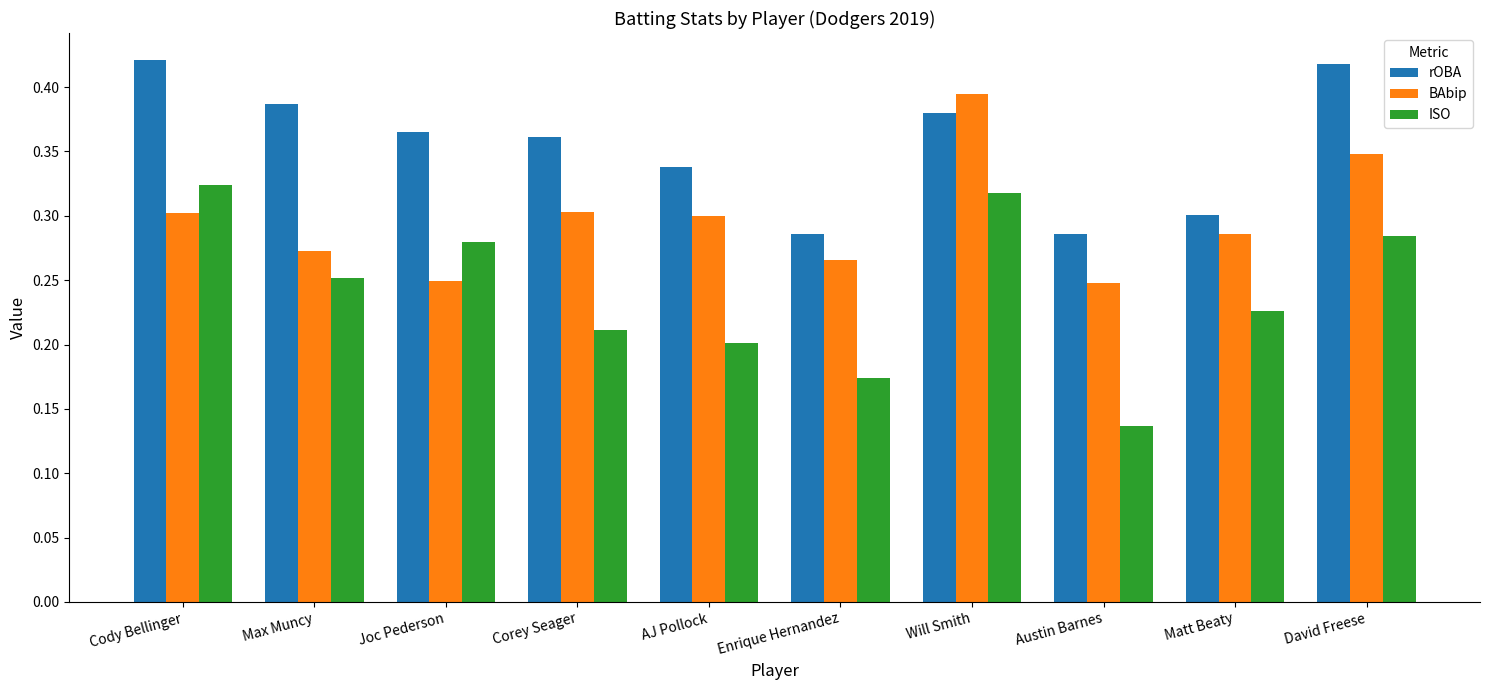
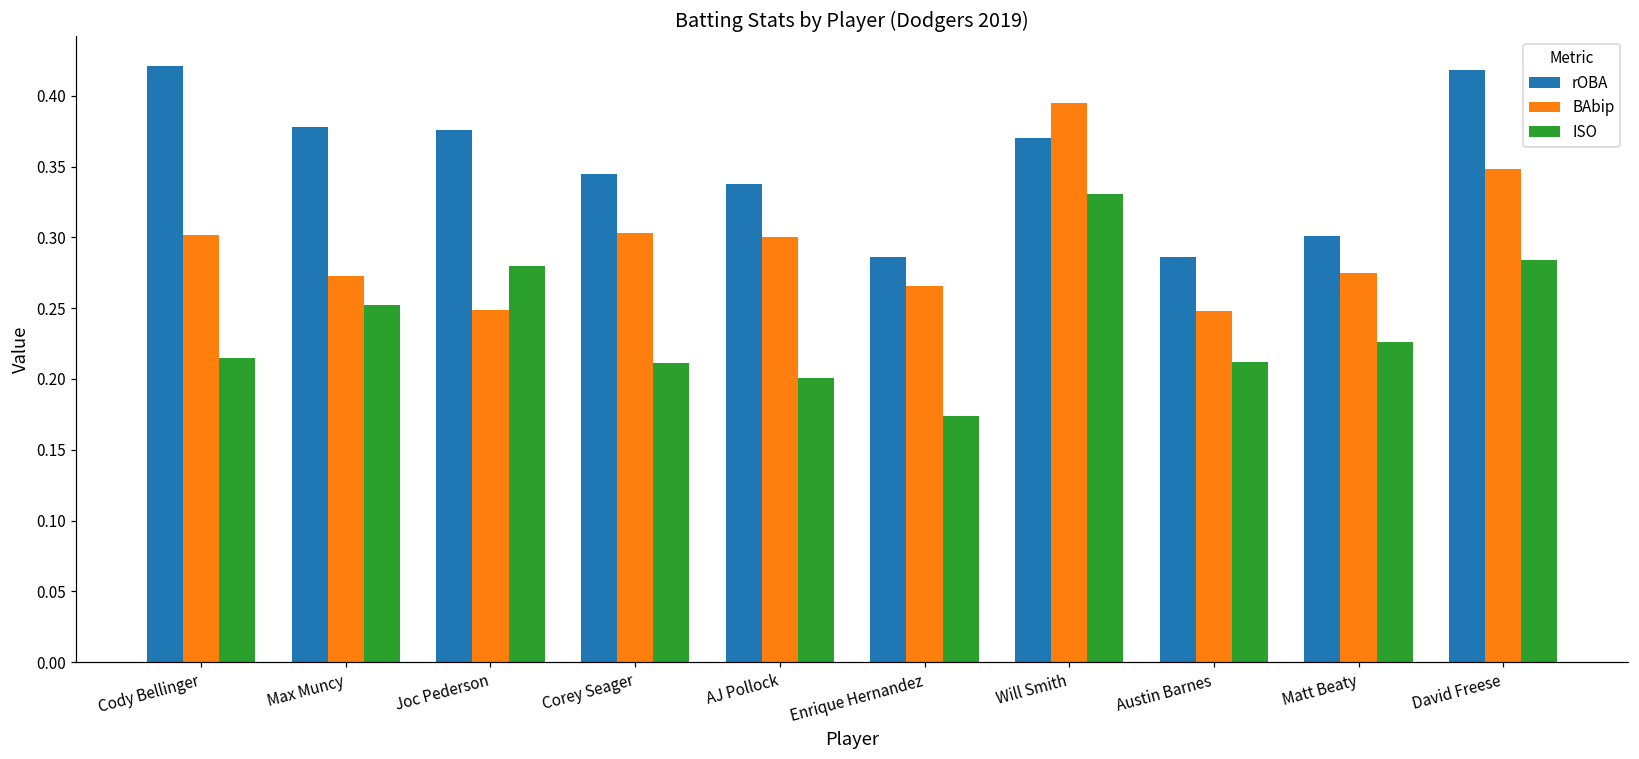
  {
    "rOBA": {
      "Cody Bellinger": 0.421,
-     "Max Muncy": 0.387,
-     "Joc Pederson": 0.365,
-     "Corey Seager": 0.361,
+     "Max Muncy": 0.378,
+     "Joc Pederson": 0.376,
+     "Corey Seager": 0.345,
      "AJ Pollock": 0.338,
      "Enrique Hernandez": 0.286,
-     "Will Smith": 0.38,
+     "Will Smith": 0.37,
      "Austin Barnes": 0.286,
      "Matt Beaty": 0.301,
      "David Freese": 0.418
    },
    "BAbip": {
      "Cody Bellinger": 0.302,
      "Max Muncy": 0.273,
      "Joc Pederson": 0.249,
      "Corey Seager": 0.303,
      "AJ Pollock": 0.300,
      "Enrique Hernandez": 0.266,
      "Will Smith": 0.395,
      "Austin Barnes": 0.248,
-     "Matt Beaty": 0.286,
+     "Matt Beaty": 0.275,
      "David Freese": 0.348
    },
    "ISO": {
-     "Cody Bellinger": 0.324,
+     "Cody Bellinger": 0.215,
      "Max Muncy": 0.252,
      "Joc Pederson": 0.280,
      "Corey Seager": 0.211,
      "AJ Pollock": 0.201,
      "Enrique Hernandez": 0.174,
-     "Will Smith": 0.318,
-     "Austin Barnes": 0.137,
+     "Will Smith": 0.331,
+     "Austin Barnes": 0.212,
      "Matt Beaty": 0.226,
      "David Freese": 0.284
    }
  }
